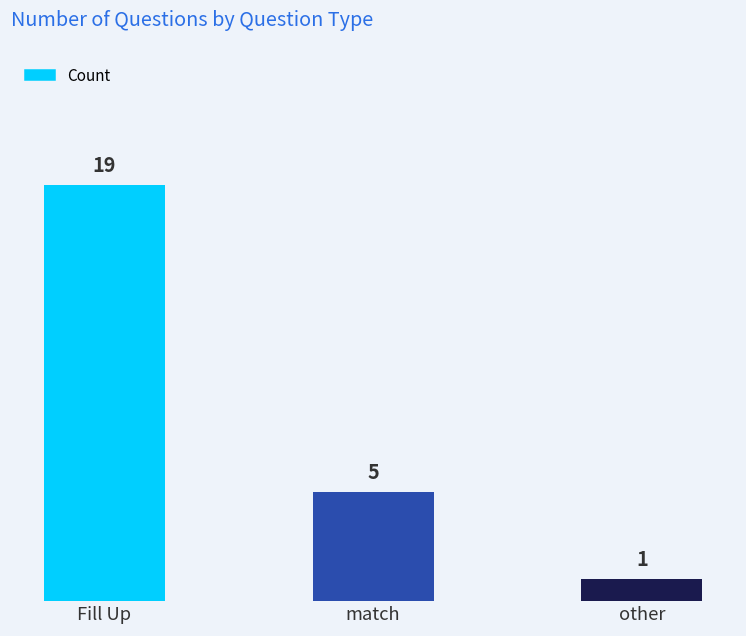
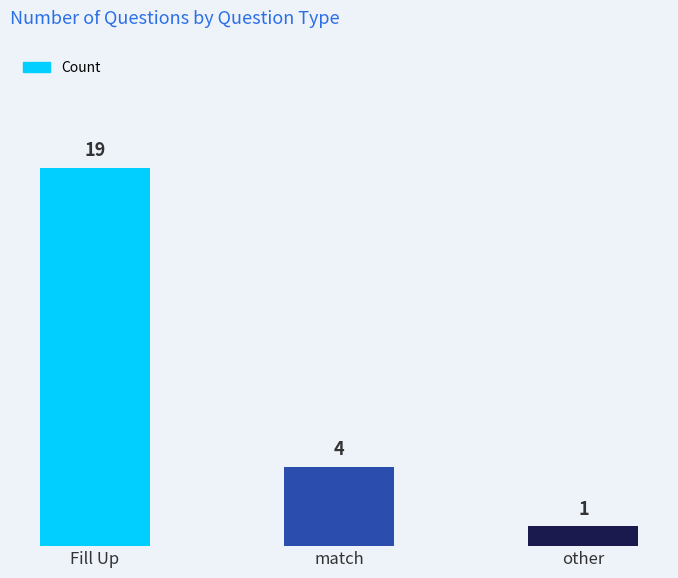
  {
    "Fill Up": 19,
-   "match": 5,
+   "match": 4,
    "other": 1
  }
